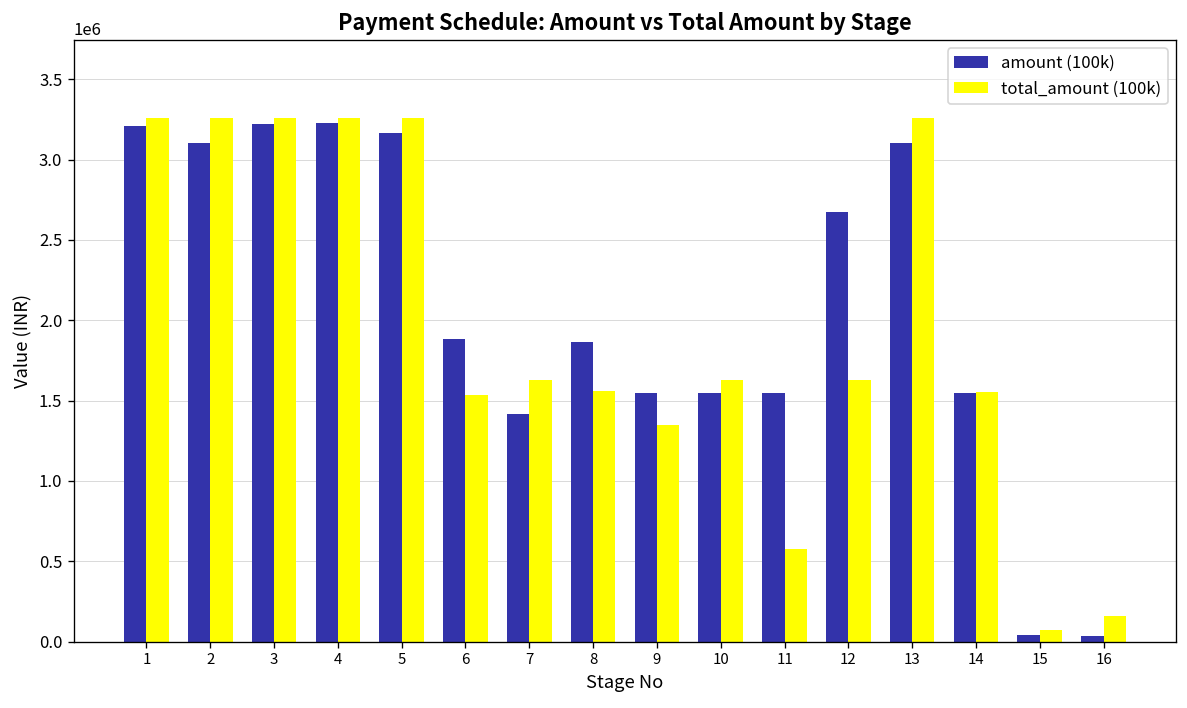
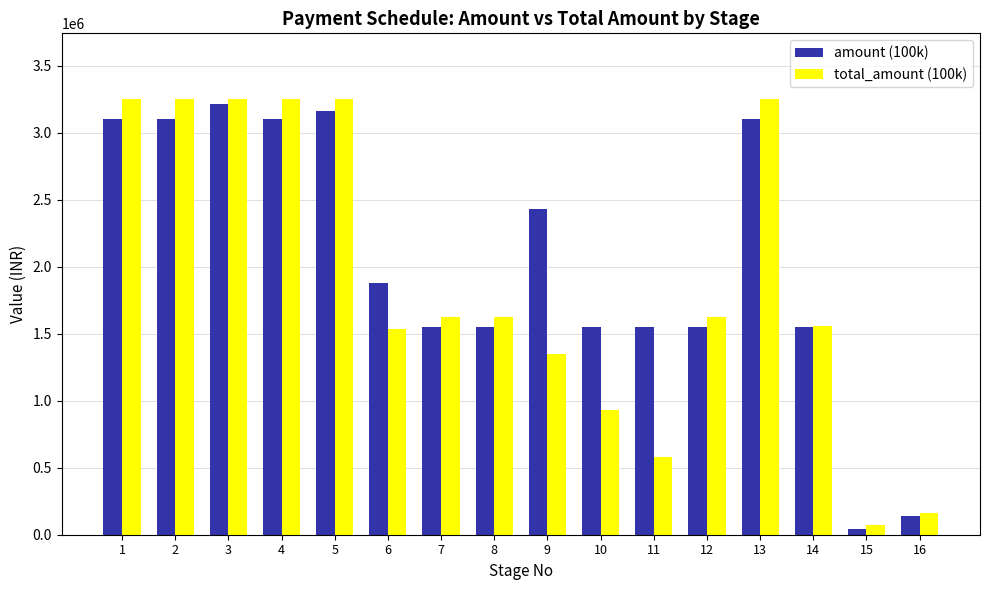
  {
    "amount (100k)": {
-     "1": 3210000,
+     "1": 3100000,
      "2": 3100000,
      "3": 3220000,
-     "4": 3230000,
+     "4": 3100000,
      "5": 3170000,
      "6": 1880000,
-     "7": 1420000,
-     "8": 1860000,
-     "9": 1550000,
+     "7": 1550000,
+     "8": 1550000,
+     "9": 2430000,
      "10": 1550000,
      "11": 1550000,
-     "12": 2680000,
+     "12": 1550000,
      "13": 3100000,
      "14": 1550000,
      "15": 40000,
-     "16": 40000
+     "16": 140000
    },
    "total_amount (100k)": {
      "1": 3260000,
      "2": 3260000,
      "3": 3260000,
      "4": 3260000,
      "5": 3260000,
      "6": 1530000,
      "7": 1630000,
-     "8": 1560000,
+     "8": 1630000,
      "9": 1350000,
-     "10": 1630000,
+     "10": 930000,
      "11": 580000,
      "12": 1630000,
      "13": 3260000,
      "14": 1560000,
      "15": 70000,
      "16": 160000
    }
  }
